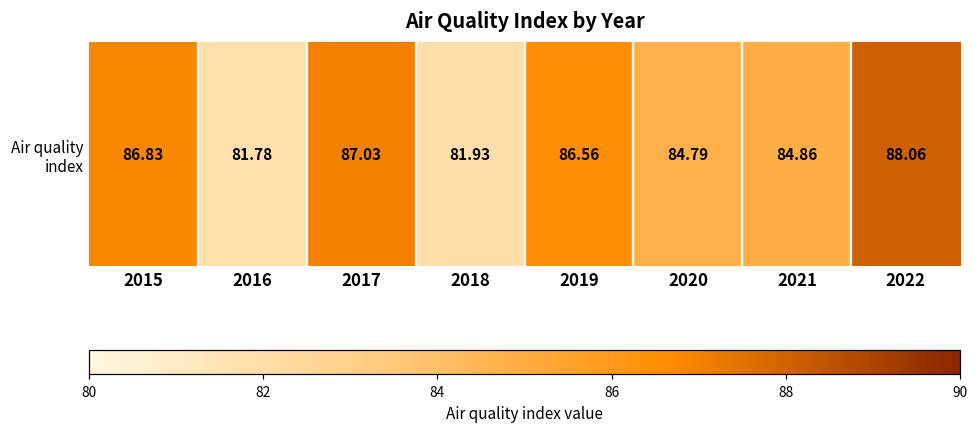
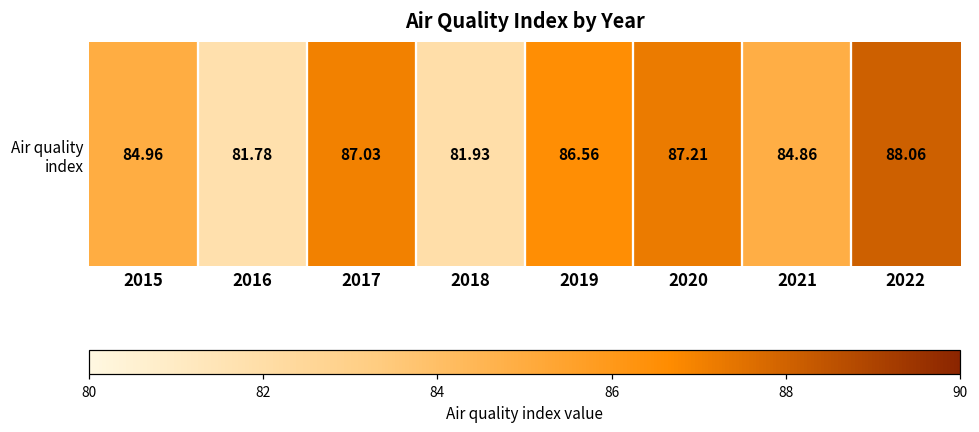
  {
    "Air quality index": {
-     "2015": 86.83,
+     "2015": 84.96,
      "2016": 81.78,
      "2017": 87.03,
      "2018": 81.93,
      "2019": 86.56,
-     "2020": 84.79,
+     "2020": 87.21,
      "2021": 84.86,
      "2022": 88.06
    }
  }
